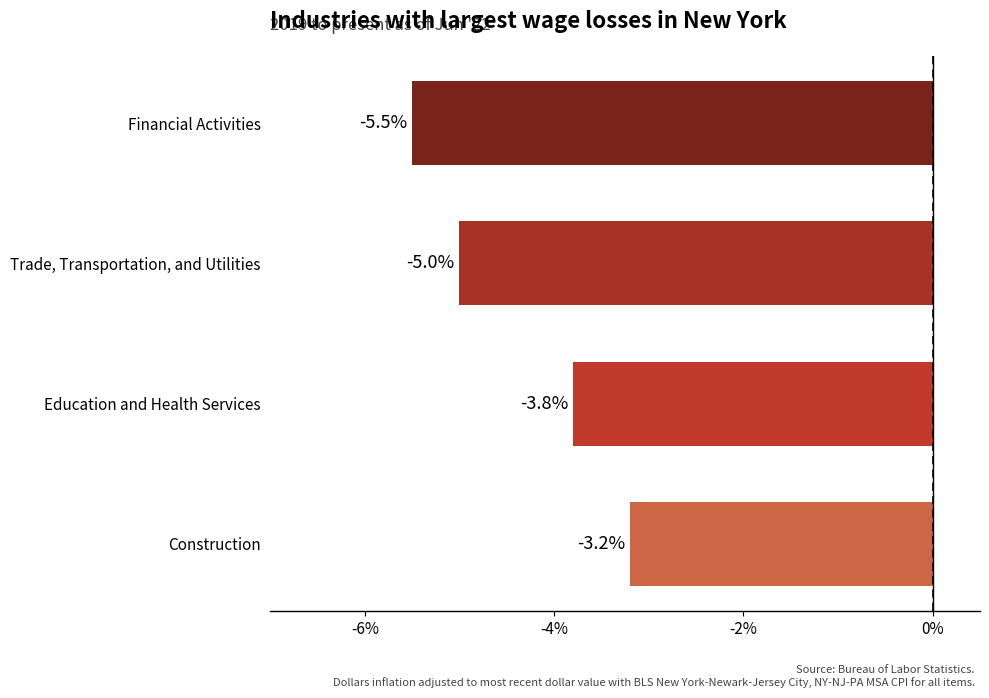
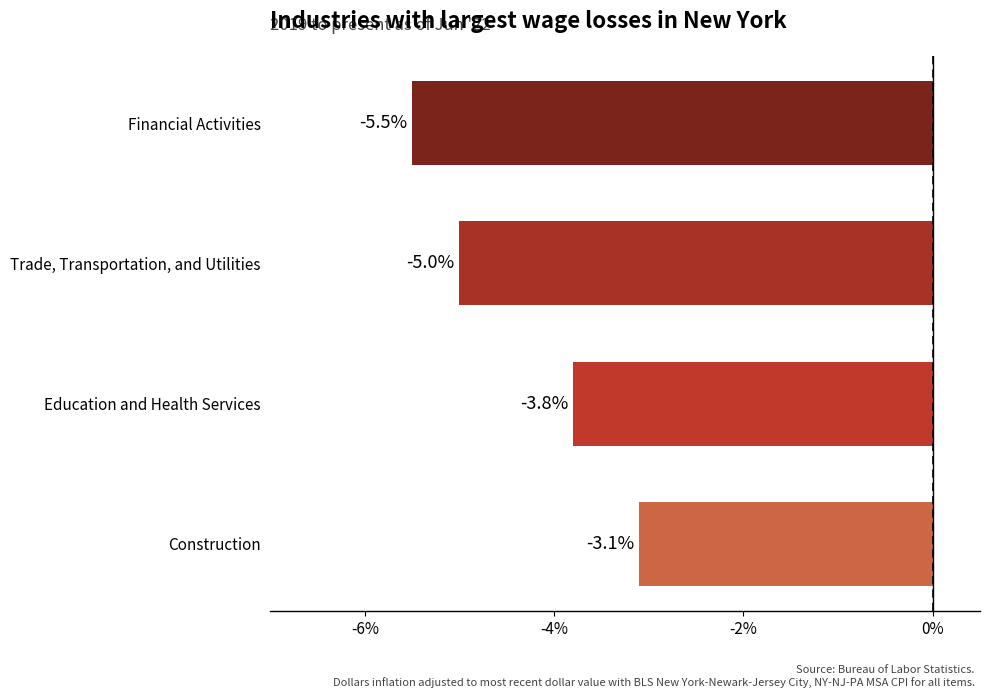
  {
    "Financial Activities": "-5.5%",
    "Trade, Transportation, and Utilities": "-5.0%",
    "Education and Health Services": "-3.8%",
-   "Construction": "-3.2%"
+   "Construction": "-3.1%"
  }
